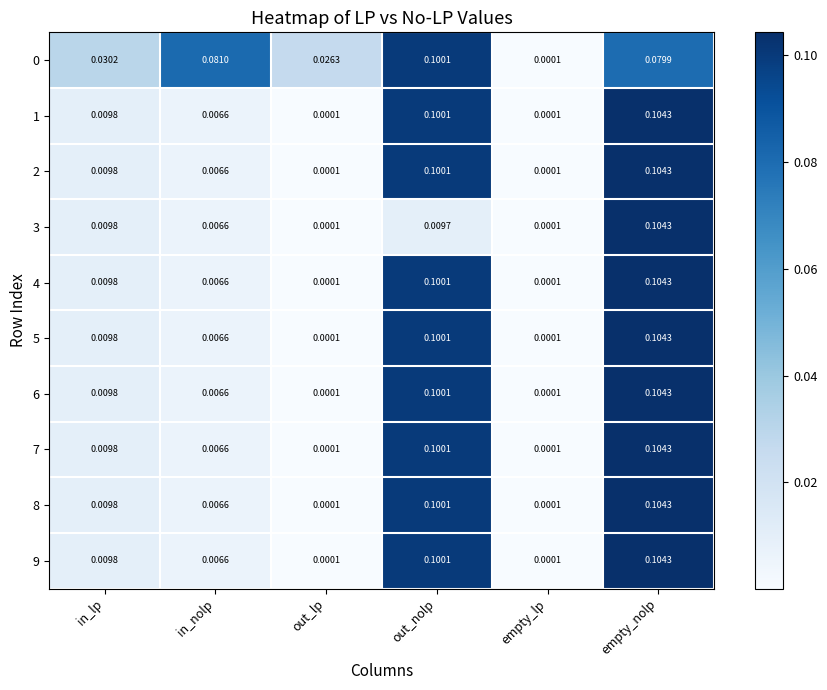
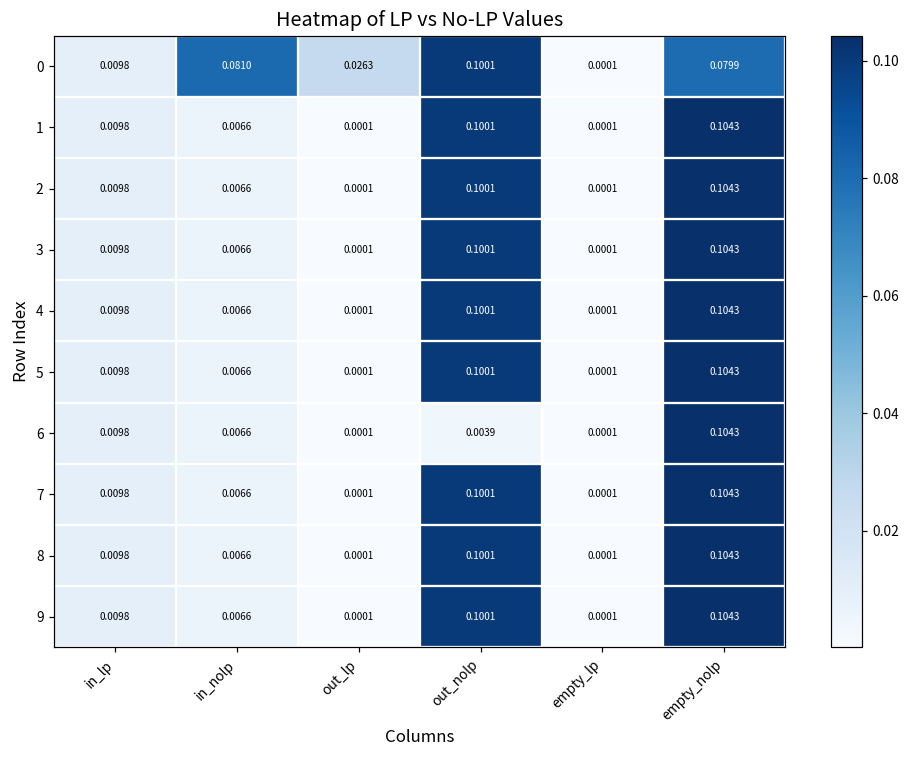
  {
    "0": {
-     "in_lp": 0.0302,
+     "in_lp": 0.0098,
      "in_nolp": 0.0810,
      "out_lp": 0.0263,
      "out_nolp": 0.1001,
      "empty_lp": 0.0001,
      "empty_nolp": 0.0799
    },
    "1": {
      "in_lp": 0.0098,
      "in_nolp": 0.0066,
      "out_lp": 0.0001,
      "out_nolp": 0.1001,
      "empty_lp": 0.0001,
      "empty_nolp": 0.1043
    },
    "2": {
      "in_lp": 0.0098,
      "in_nolp": 0.0066,
      "out_lp": 0.0001,
      "out_nolp": 0.1001,
      "empty_lp": 0.0001,
      "empty_nolp": 0.1043
    },
    "3": {
      "in_lp": 0.0098,
      "in_nolp": 0.0066,
      "out_lp": 0.0001,
-     "out_nolp": 0.0097,
+     "out_nolp": 0.1001,
      "empty_lp": 0.0001,
      "empty_nolp": 0.1043
    },
    "4": {
      "in_lp": 0.0098,
      "in_nolp": 0.0066,
      "out_lp": 0.0001,
      "out_nolp": 0.1001,
      "empty_lp": 0.0001,
      "empty_nolp": 0.1043
    },
    "5": {
      "in_lp": 0.0098,
      "in_nolp": 0.0066,
      "out_lp": 0.0001,
      "out_nolp": 0.1001,
      "empty_lp": 0.0001,
      "empty_nolp": 0.1043
    },
    "6": {
      "in_lp": 0.0098,
      "in_nolp": 0.0066,
      "out_lp": 0.0001,
-     "out_nolp": 0.1001,
+     "out_nolp": 0.0039,
      "empty_lp": 0.0001,
      "empty_nolp": 0.1043
    },
    "7": {
      "in_lp": 0.0098,
      "in_nolp": 0.0066,
      "out_lp": 0.0001,
      "out_nolp": 0.1001,
      "empty_lp": 0.0001,
      "empty_nolp": 0.1043
    },
    "8": {
      "in_lp": 0.0098,
      "in_nolp": 0.0066,
      "out_lp": 0.0001,
      "out_nolp": 0.1001,
      "empty_lp": 0.0001,
      "empty_nolp": 0.1043
    },
    "9": {
      "in_lp": 0.0098,
      "in_nolp": 0.0066,
      "out_lp": 0.0001,
      "out_nolp": 0.1001,
      "empty_lp": 0.0001,
      "empty_nolp": 0.1043
    }
  }
